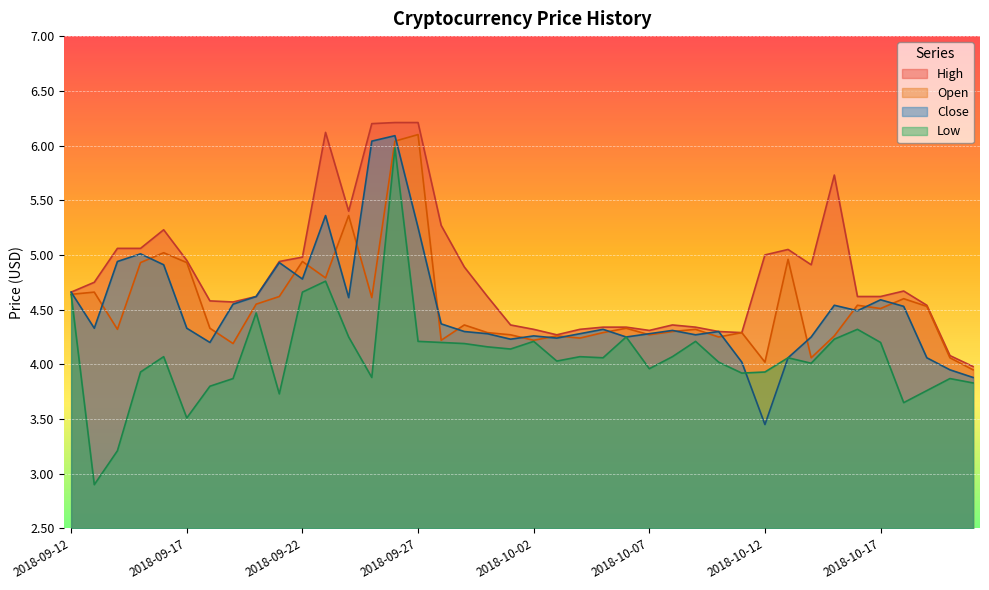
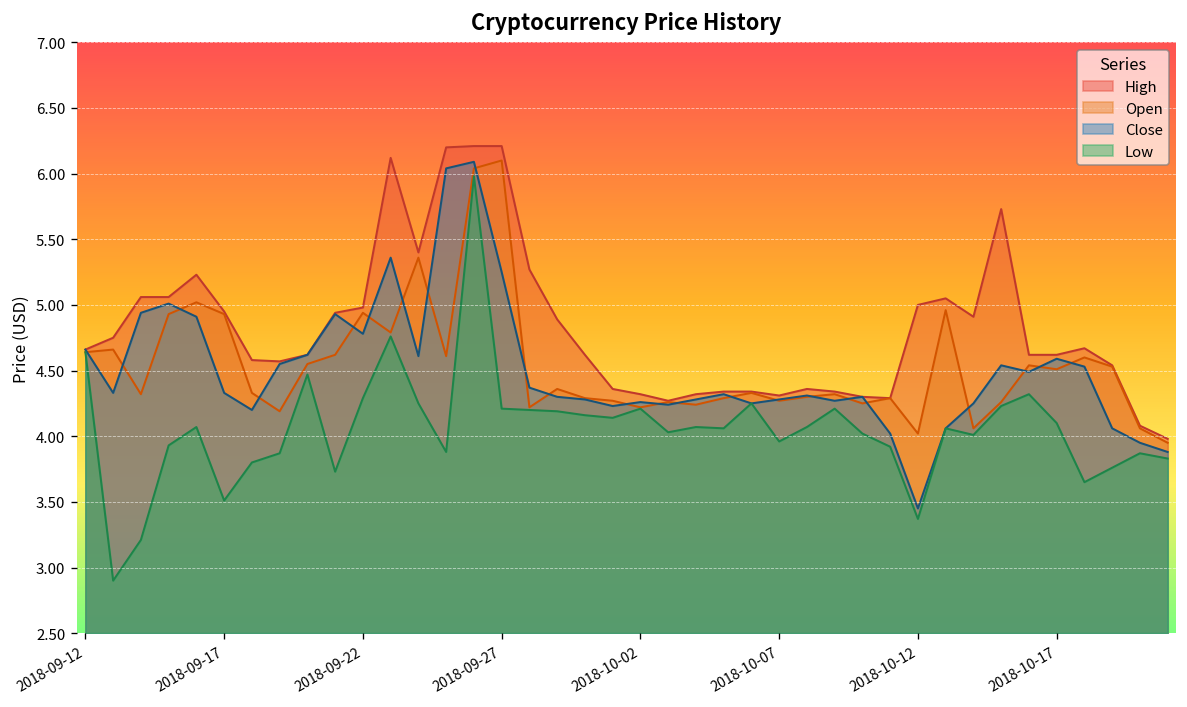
  {
    "Close": {
      "2018-09-17": 4.33,
      "2018-09-22": 4.78,
      "2018-09-27": 5.25,
      "2018-10-02": 4.26,
      "2018-10-12": 3.45,
      "2018-10-17": 4.59
    },
    "Low": {
      "2018-09-17": 3.51,
-     "2018-09-22": 4.66,
+     "2018-09-22": 4.29,
      "2018-09-27": 4.21,
      "2018-10-07": 3.96,
-     "2018-10-12": 3.93,
-     "2018-10-17": 4.2
+     "2018-10-12": 3.37,
+     "2018-10-17": 4.1
    }
  }
